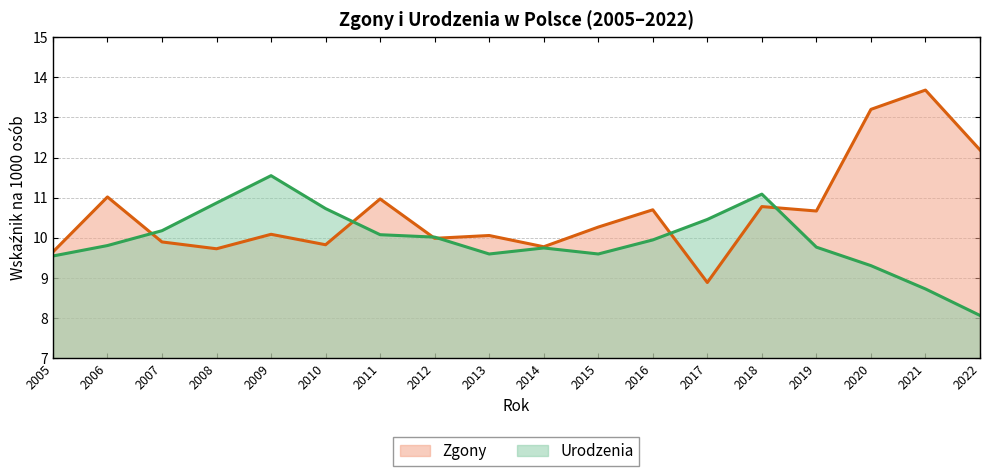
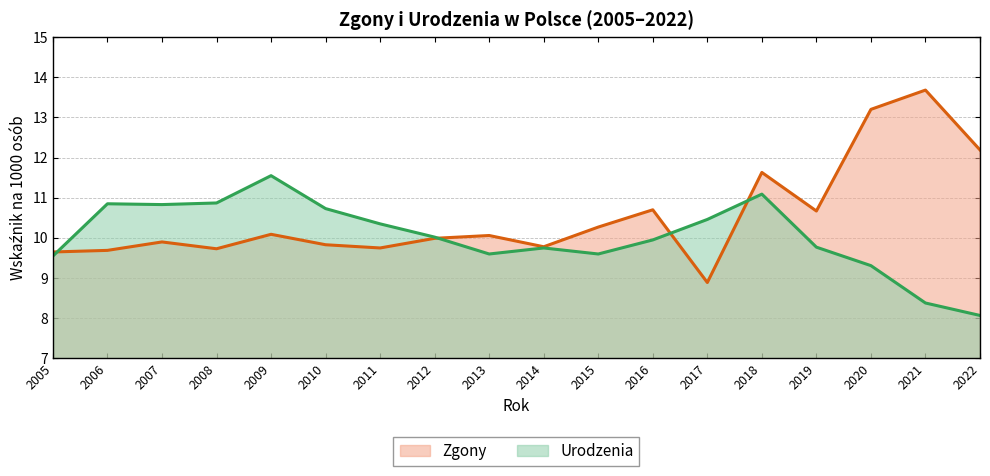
  {
    "Zgony": {
      "2005": 9.7,
-     "2006": 11.0,
+     "2006": 9.7,
      "2007": 9.9,
      "2008": 9.7,
      "2009": 10.1,
      "2010": 9.8,
-     "2011": 11.0,
+     "2011": 9.8,
      "2013": 10.1,
      "2015": 10.3,
      "2016": 10.7,
      "2017": 8.9,
-     "2018": 10.8,
+     "2018": 11.6,
      "2019": 10.7,
      "2020": 13.2,
      "2021": 13.7,
      "2022": 12.2
    },
    "Urodzenia": {
      "2005": 9.6,
-     "2006": 9.8,
-     "2007": 10.2,
+     "2006": 10.9,
+     "2007": 10.8,
      "2008": 10.9,
      "2009": 11.6,
      "2010": 10.7,
-     "2011": 10.1,
+     "2011": 10.4,
      "2013": 9.6,
      "2015": 9.6,
      "2016": 10.0,
      "2017": 10.5,
      "2018": 11.1,
      "2019": 9.8,
      "2020": 9.3,
-     "2021": 8.7,
+     "2021": 8.4,
      "2022": 8.1
    }
  }
